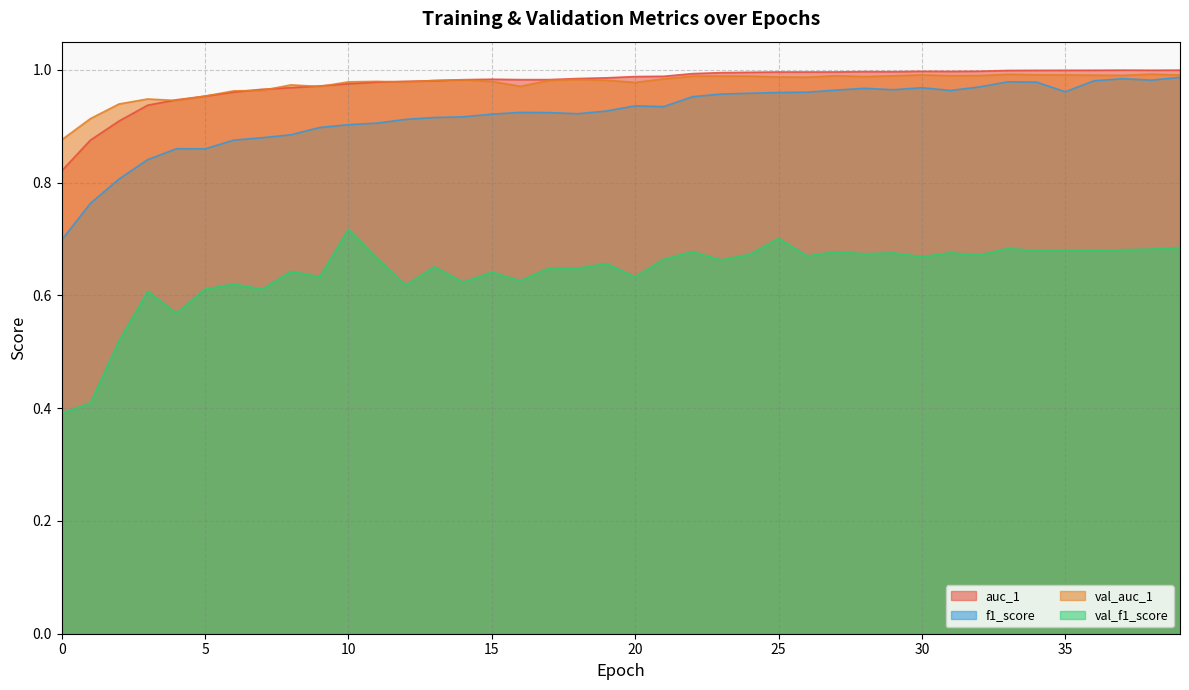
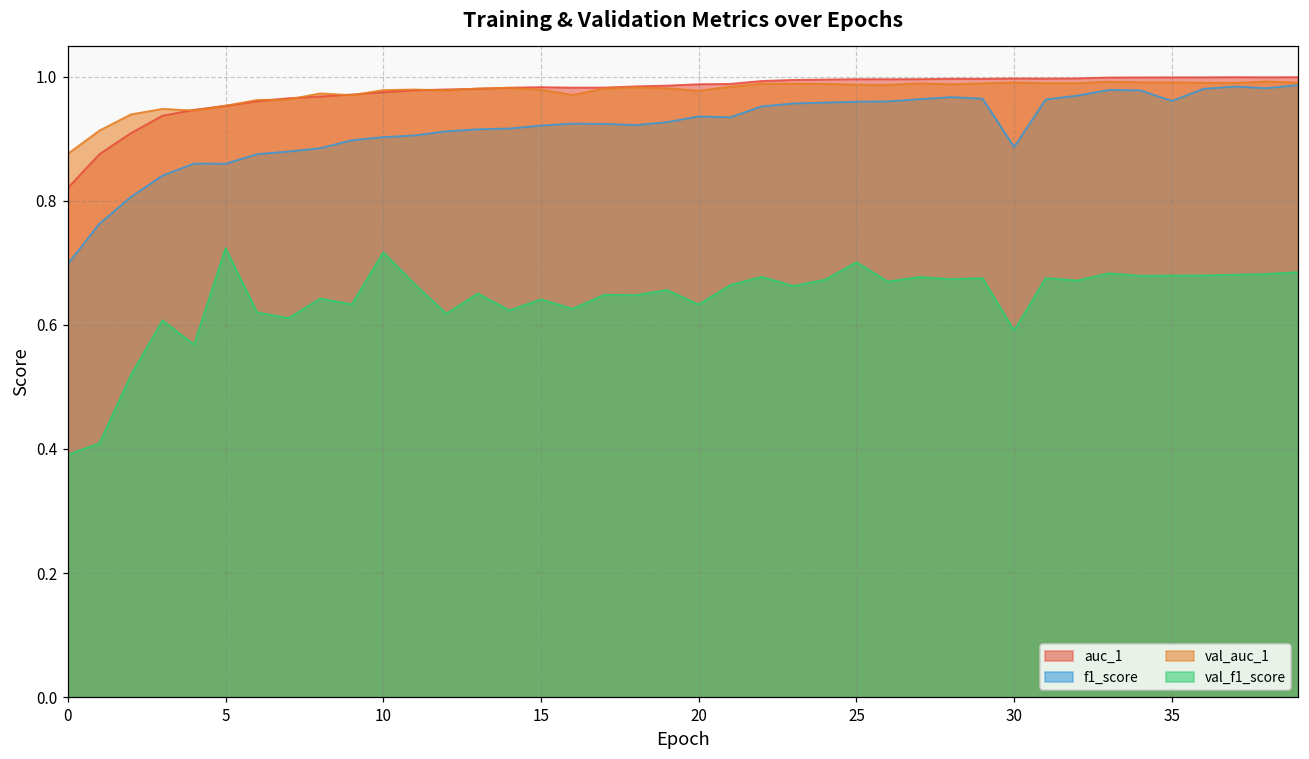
  {
    "f1_score": {
      "0": 0.70,
      "5": 0.86,
      "10": 0.90,
      "15": 0.92,
      "20": 0.94,
      "25": 0.96,
-     "30": 0.97,
+     "30": 0.89,
      "35": 0.96
    },
    "val_f1_score": {
      "0": 0.39,
-     "5": 0.61,
+     "5": 0.72,
      "10": 0.72,
      "15": 0.64,
      "20": 0.63,
      "25": 0.70,
-     "30": 0.67,
+     "30": 0.59,
      "35": 0.68
    }
  }
